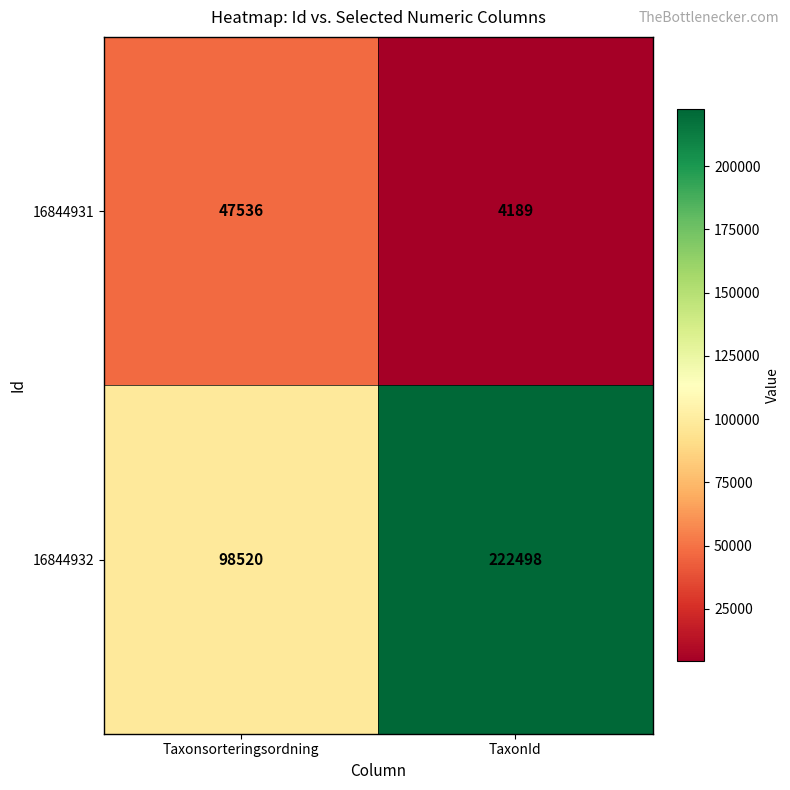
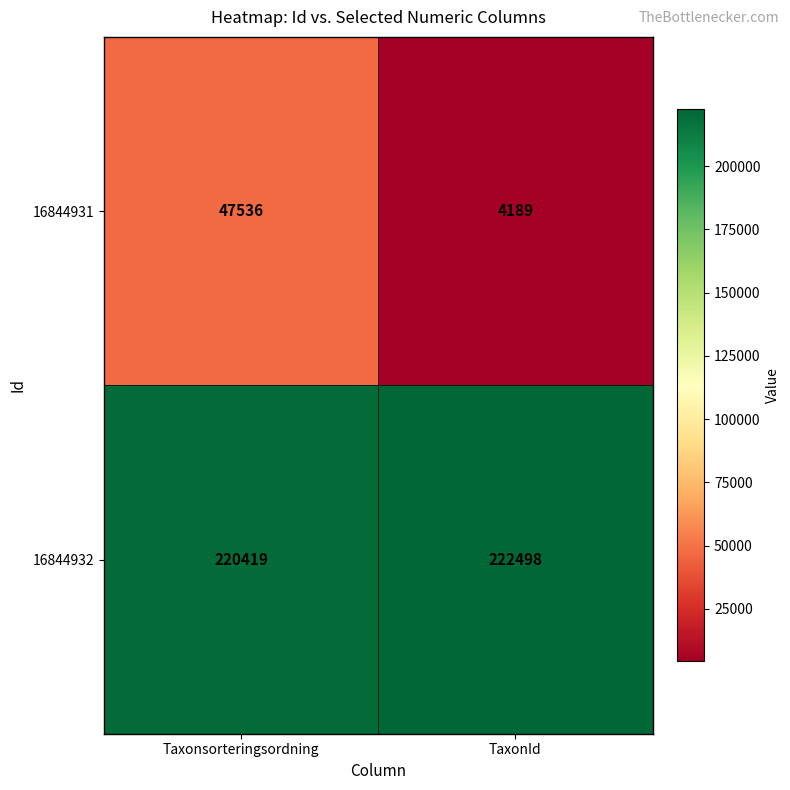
  {
    "16844931": {
      "Taxonsorteringsordning": 47536,
      "TaxonId": 4189
    },
    "16844932": {
-     "Taxonsorteringsordning": 98520,
+     "Taxonsorteringsordning": 220419,
      "TaxonId": 222498
    }
  }
